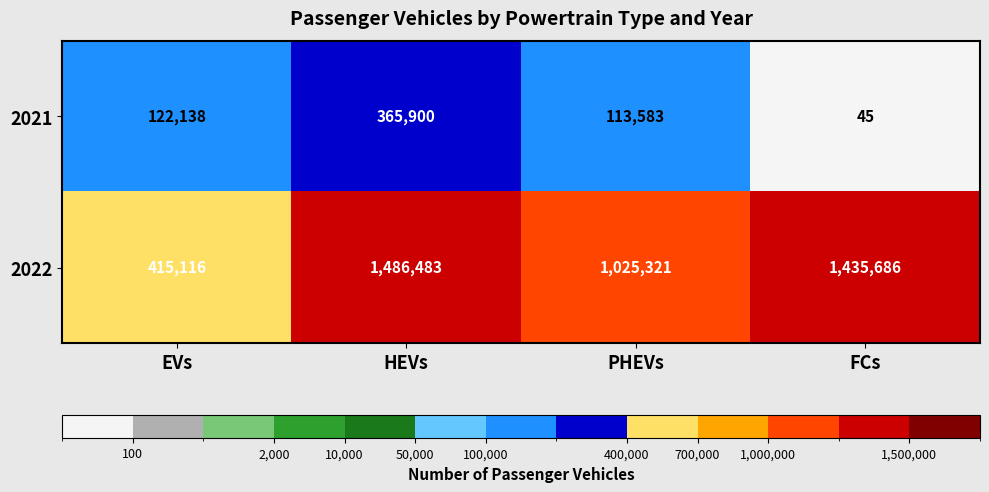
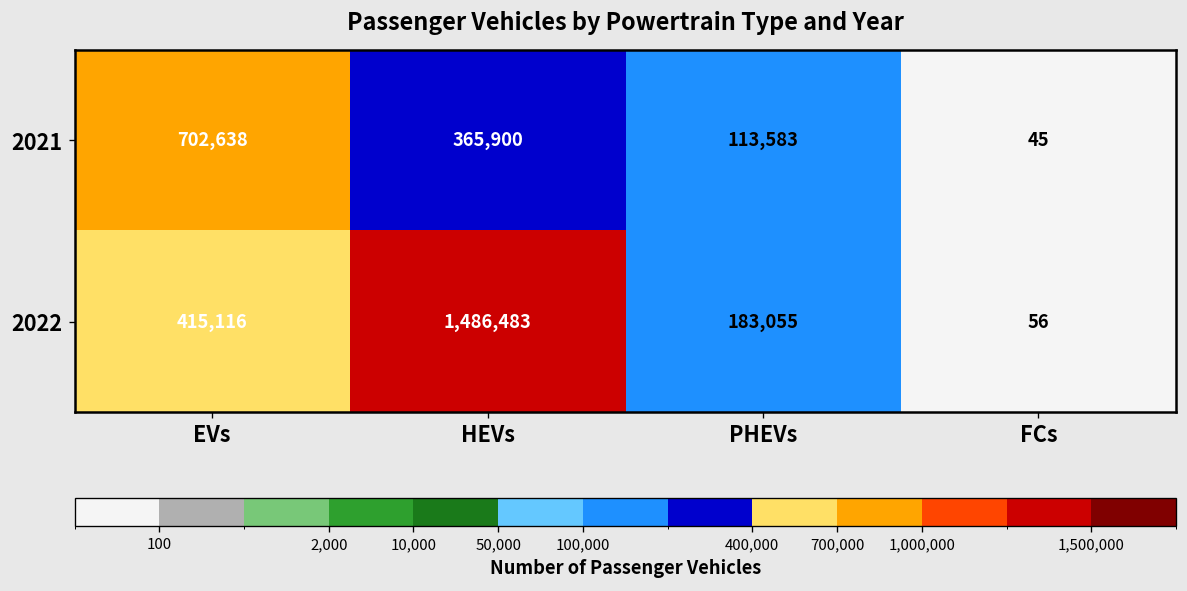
  {
    "2021": {
-     "EVs": "122,138",
+     "EVs": "702,638",
      "HEVs": "365,900",
      "PHEVs": "113,583",
      "FCs": "45"
    },
    "2022": {
      "EVs": "415,116",
      "HEVs": "1,486,483",
-     "PHEVs": "1,025,321",
-     "FCs": "1,435,686"
+     "PHEVs": "183,055",
+     "FCs": "56"
    }
  }
